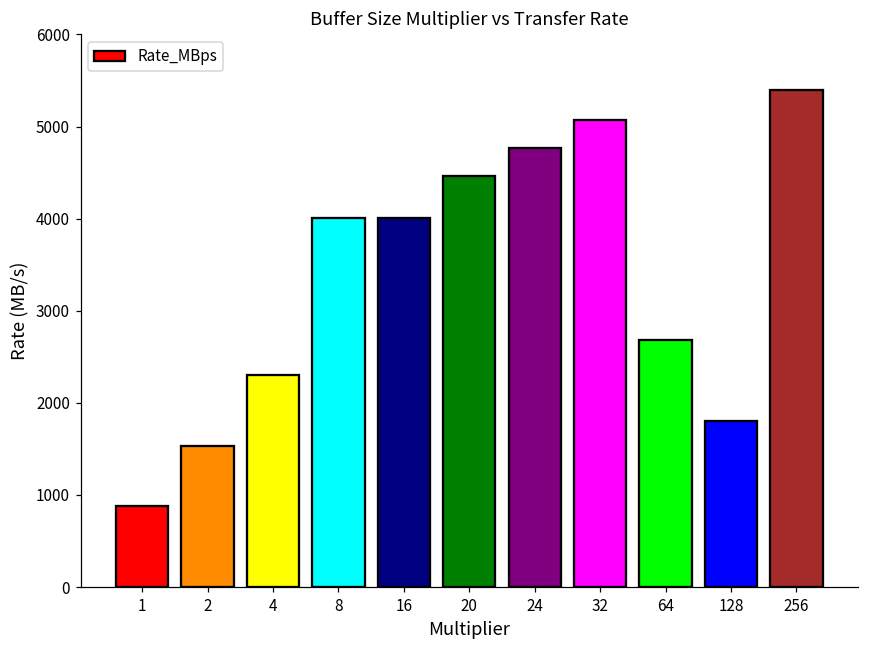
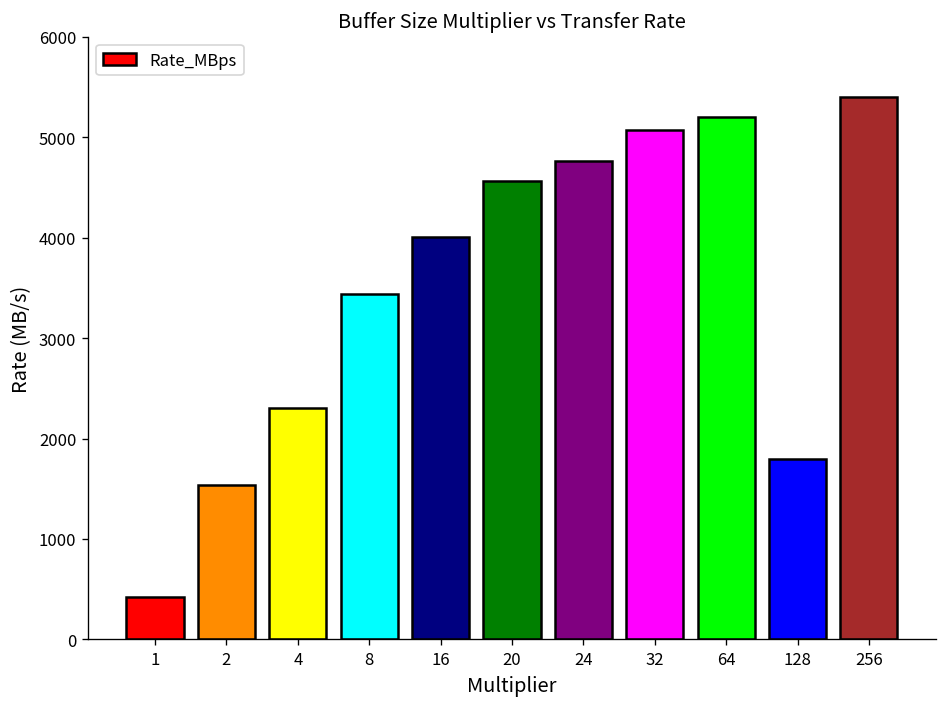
  {
-   "1": 900,
+   "1": 400,
    "2": 1500,
    "4": 2300,
-   "8": 4000,
+   "8": 3400,
    "16": 4000,
-   "20": 4500,
+   "20": 4600,
    "24": 4800,
    "32": 5100,
-   "64": 2700,
+   "64": 5200,
    "128": 1800,
    "256": 5400
  }
